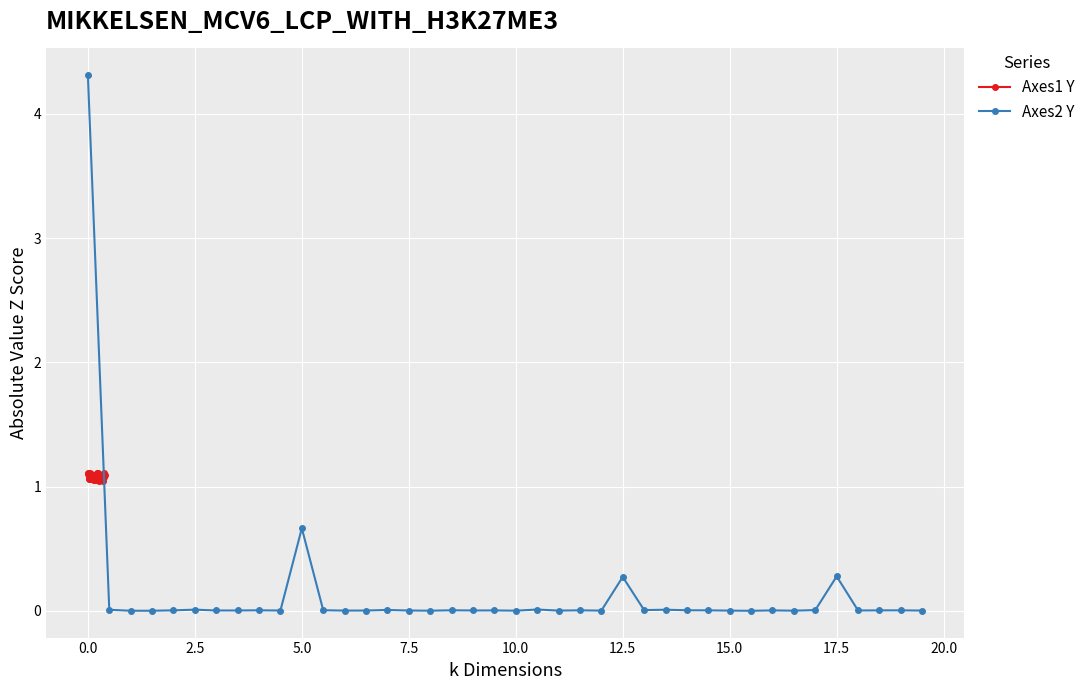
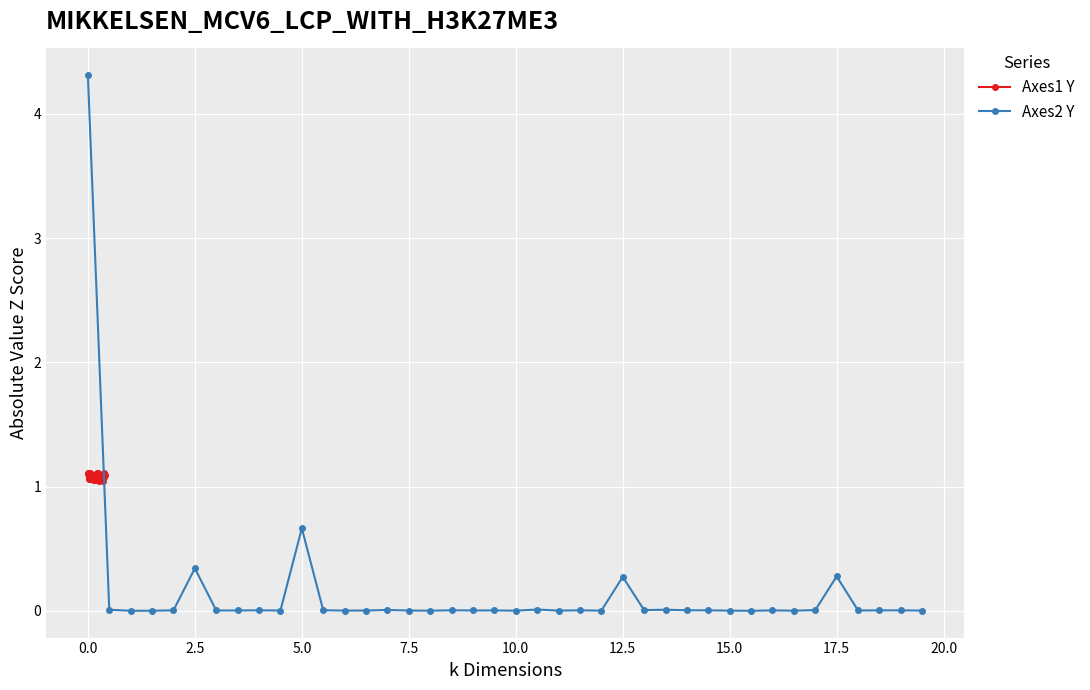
  {
    "Axes1 Y": {
      "0.0": 1.11
    },
    "Axes2 Y": {
      "0.0": 4.31,
-     "2.5": 0.01,
+     "2.5": 0.34,
      "5.0": 0.66,
      "7.5": 0.00,
      "10.0": 0.00,
      "12.5": 0.27,
      "15.0": 0.00,
      "17.5": 0.28
    }
  }
